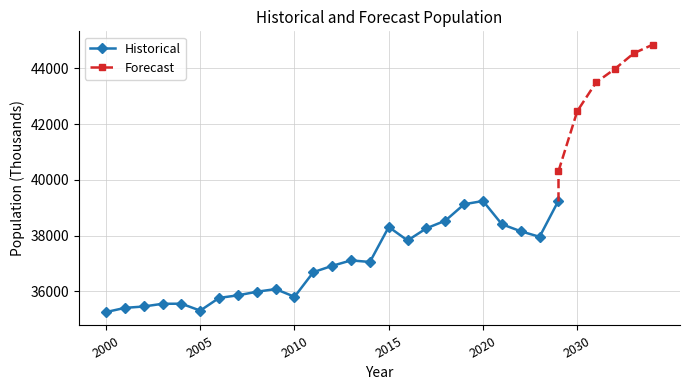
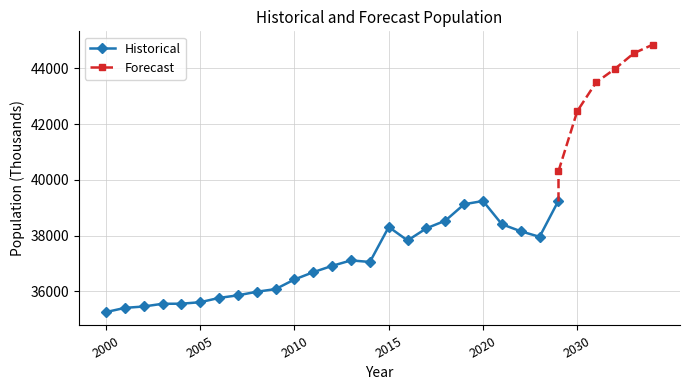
  {
    "Historical": {
      "2000": 35300,
-     "2005": 35300,
-     "2010": 35800,
+     "2005": 35600,
+     "2010": 36400,
      "2015": 38300,
      "2020": 39200
    }
  }
